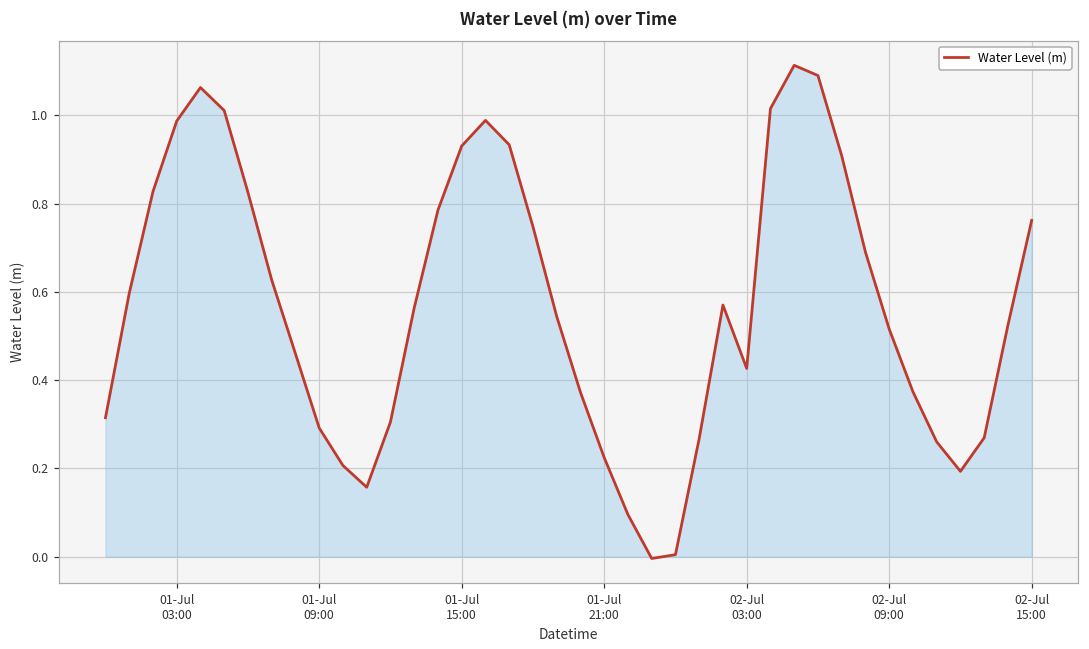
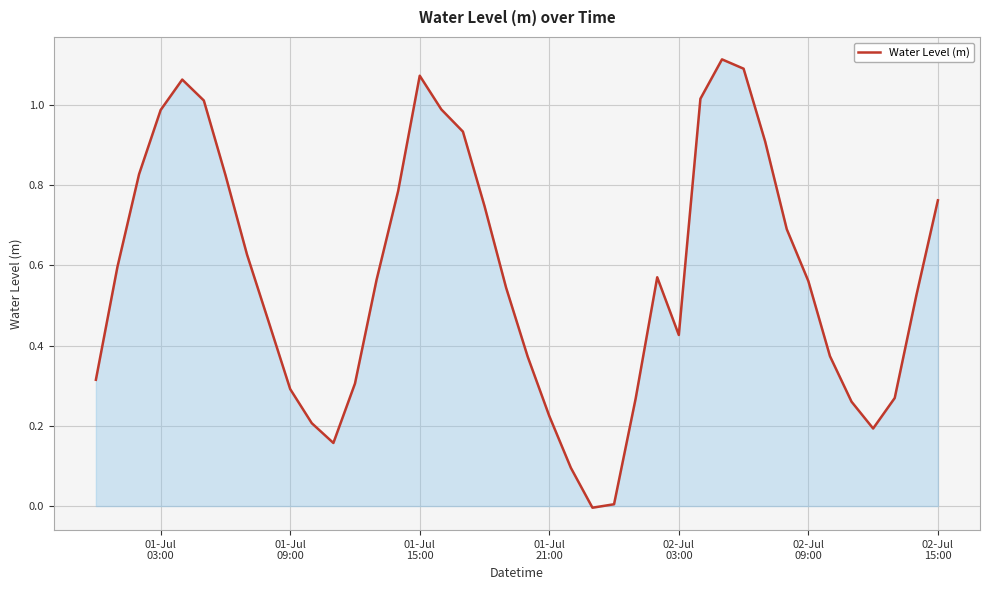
  {
    "Water Level (m)": {
-     "01-Jul 15:00": 0.93,
-     "02-Jul 09:00": 0.52
+     "01-Jul 15:00": 1.07,
+     "02-Jul 09:00": 0.56
    }
  }
